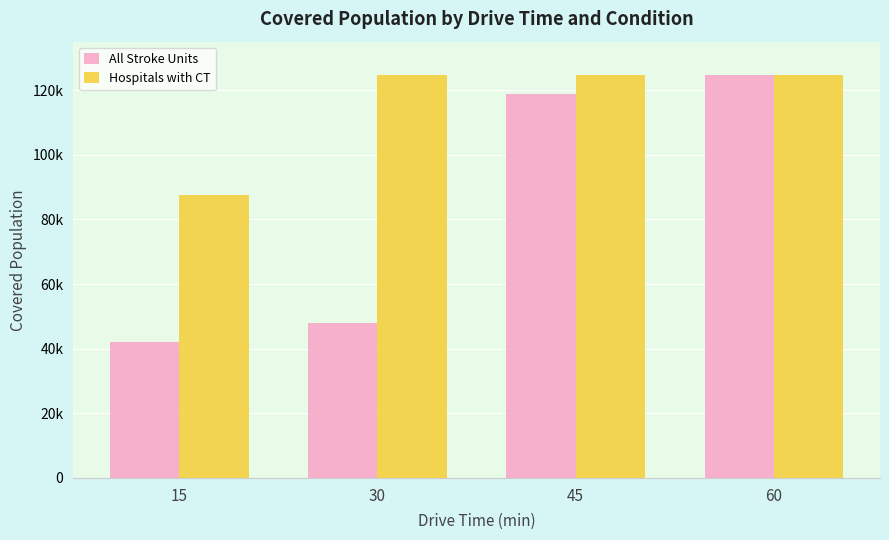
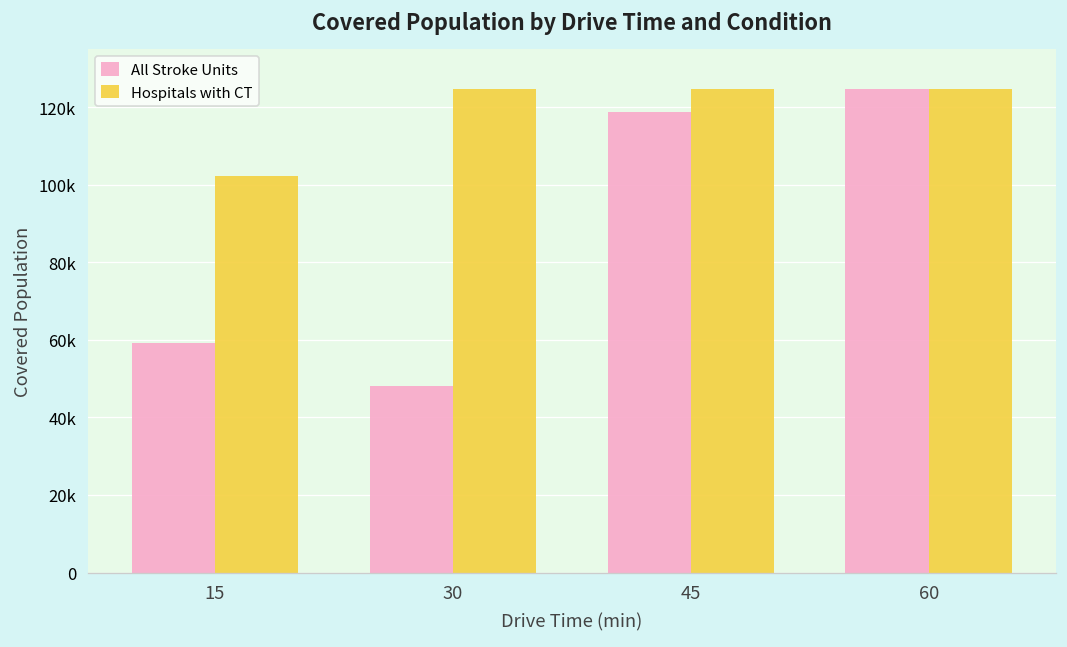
  {
    "All Stroke Units": {
-     "15": 42000,
+     "15": 59000,
      "30": 48000,
      "45": 119000,
      "60": 125000
    },
    "Hospitals with CT": {
-     "15": 88000,
+     "15": 102000,
      "30": 125000,
      "45": 125000,
      "60": 125000
    }
  }
